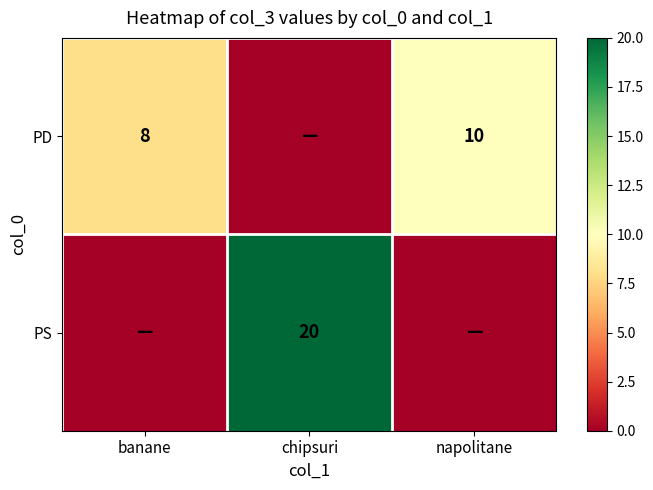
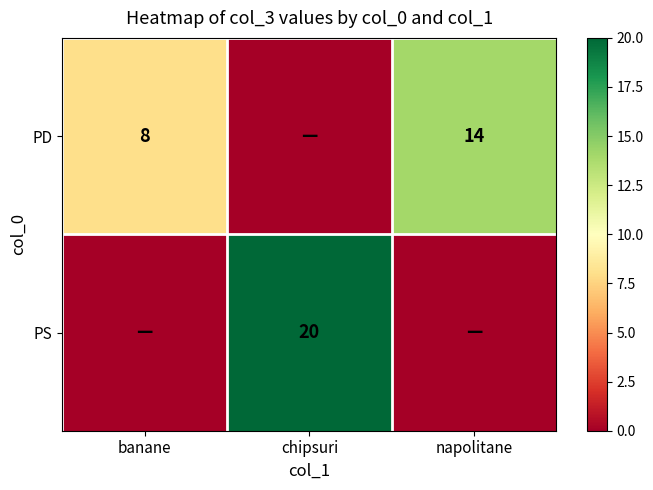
  {
    "PD": {
      "banane": 8,
-     "napolitane": 10
+     "napolitane": 14
    },
    "PS": {
      "chipsuri": 20
    }
  }
